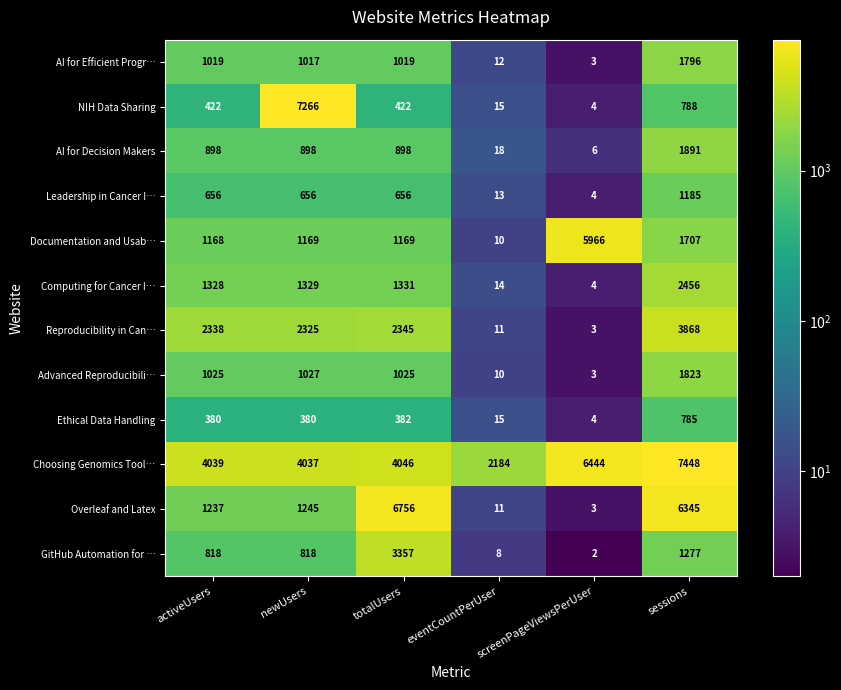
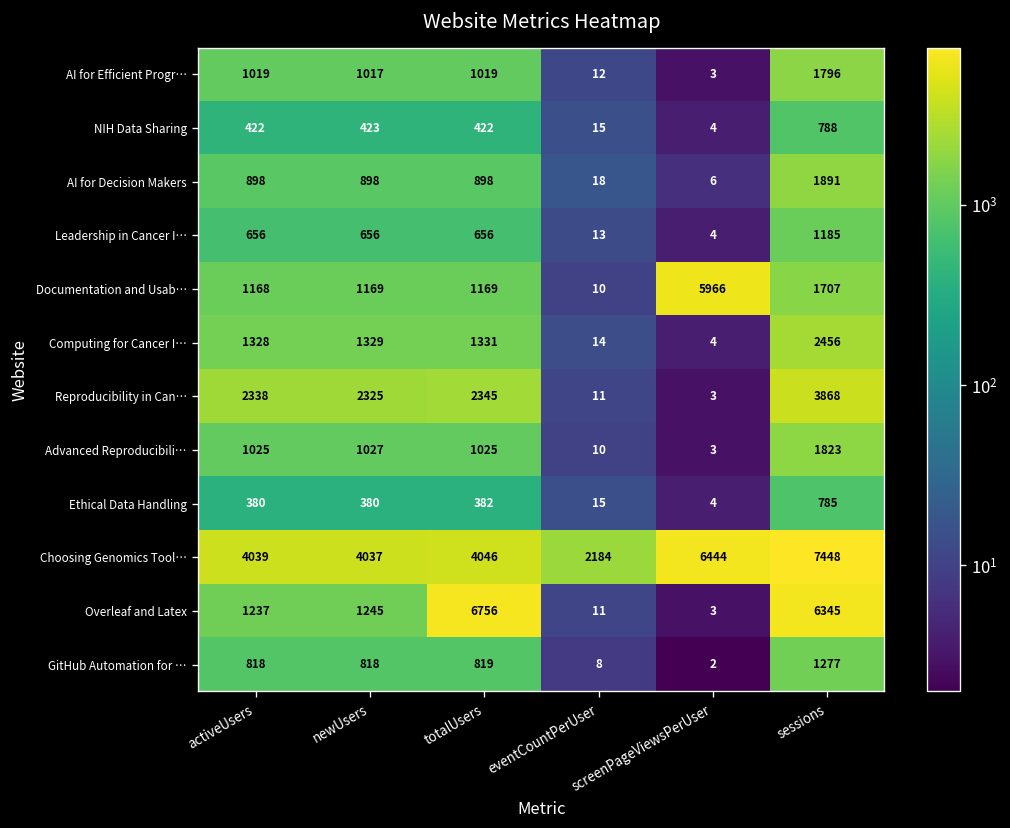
  {
    "AI for Efficient Progr…": {
      "activeUsers": 1019,
      "newUsers": 1017,
      "totalUsers": 1019,
      "eventCountPerUser": 12,
      "screenPageViewsPerUser": 3,
      "sessions": 1796
    },
    "NIH Data Sharing": {
      "activeUsers": 422,
-     "newUsers": 7266,
+     "newUsers": 423,
      "totalUsers": 422,
      "eventCountPerUser": 15,
      "screenPageViewsPerUser": 4,
      "sessions": 788
    },
    "AI for Decision Makers": {
      "activeUsers": 898,
      "newUsers": 898,
      "totalUsers": 898,
      "eventCountPerUser": 18,
      "screenPageViewsPerUser": 6,
      "sessions": 1891
    },
    "Leadership in Cancer I…": {
      "activeUsers": 656,
      "newUsers": 656,
      "totalUsers": 656,
      "eventCountPerUser": 13,
      "screenPageViewsPerUser": 4,
      "sessions": 1185
    },
    "Documentation and Usab…": {
      "activeUsers": 1168,
      "newUsers": 1169,
      "totalUsers": 1169,
      "eventCountPerUser": 10,
      "screenPageViewsPerUser": 5966,
      "sessions": 1707
    },
    "Computing for Cancer I…": {
      "activeUsers": 1328,
      "newUsers": 1329,
      "totalUsers": 1331,
      "eventCountPerUser": 14,
      "screenPageViewsPerUser": 4,
      "sessions": 2456
    },
    "Reproducibility in Can…": {
      "activeUsers": 2338,
      "newUsers": 2325,
      "totalUsers": 2345,
      "eventCountPerUser": 11,
      "screenPageViewsPerUser": 3,
      "sessions": 3868
    },
    "Advanced Reproducibili…": {
      "activeUsers": 1025,
      "newUsers": 1027,
      "totalUsers": 1025,
      "eventCountPerUser": 10,
      "screenPageViewsPerUser": 3,
      "sessions": 1823
    },
    "Ethical Data Handling": {
      "activeUsers": 380,
      "newUsers": 380,
      "totalUsers": 382,
      "eventCountPerUser": 15,
      "screenPageViewsPerUser": 4,
      "sessions": 785
    },
    "Choosing Genomics Tool…": {
      "activeUsers": 4039,
      "newUsers": 4037,
      "totalUsers": 4046,
      "eventCountPerUser": 2184,
      "screenPageViewsPerUser": 6444,
      "sessions": 7448
    },
    "Overleaf and Latex": {
      "activeUsers": 1237,
      "newUsers": 1245,
      "totalUsers": 6756,
      "eventCountPerUser": 11,
      "screenPageViewsPerUser": 3,
      "sessions": 6345
    },
    "GitHub Automation for …": {
      "activeUsers": 818,
      "newUsers": 818,
-     "totalUsers": 3357,
+     "totalUsers": 819,
      "eventCountPerUser": 8,
      "screenPageViewsPerUser": 2,
      "sessions": 1277
    }
  }
